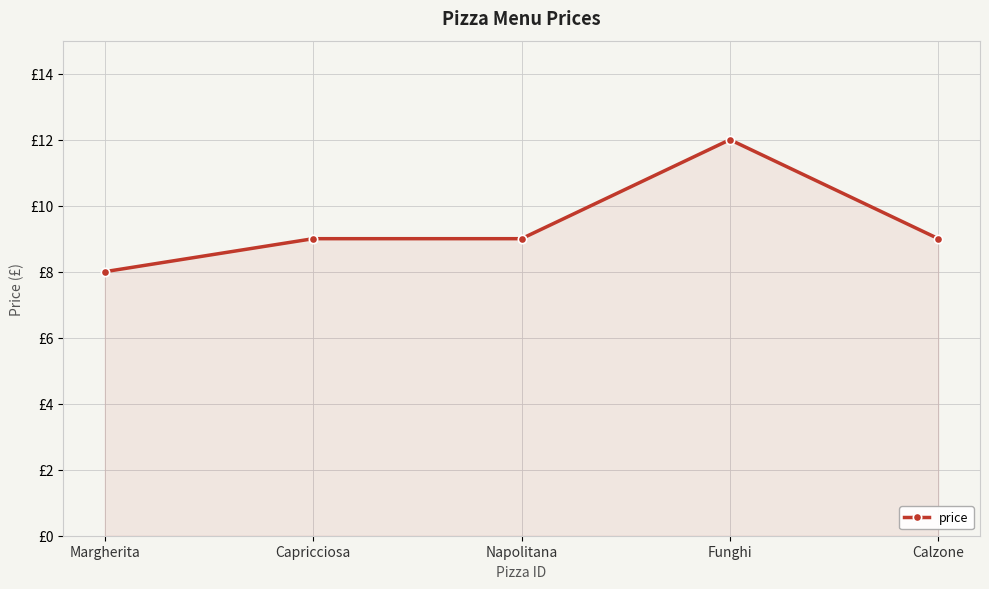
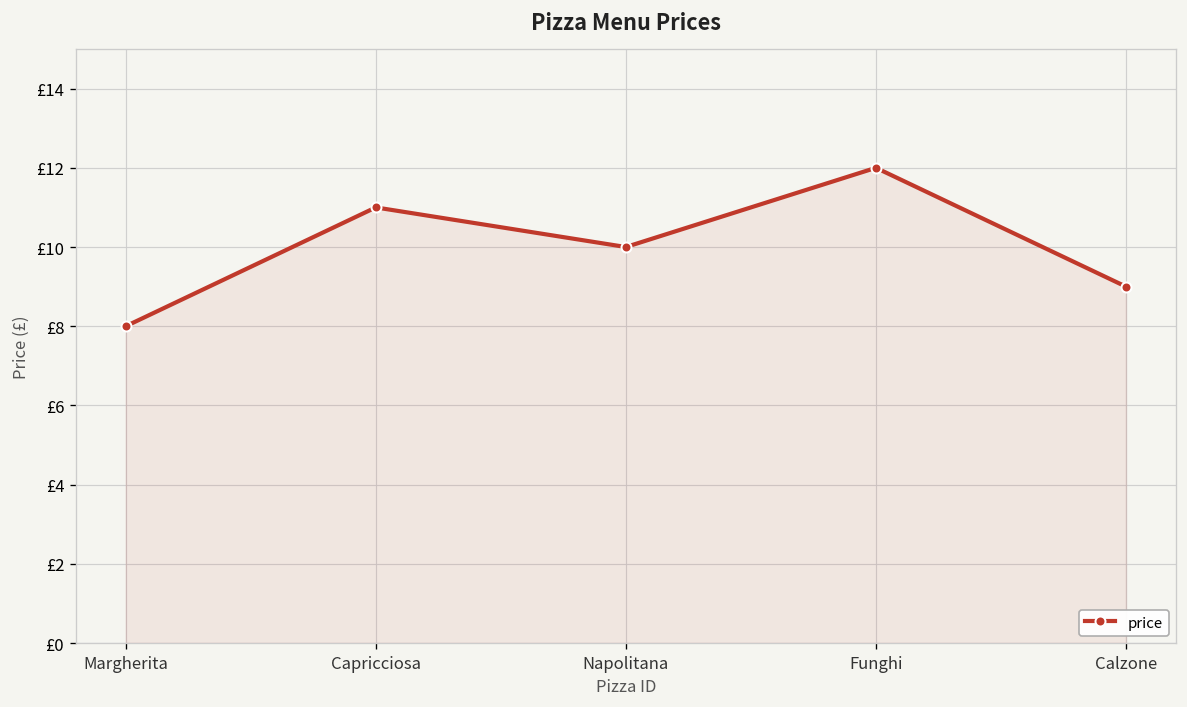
  {
    "Margherita": "£8",
-   "Capricciosa": "£9",
-   "Napolitana": "£9",
+   "Capricciosa": "£11",
+   "Napolitana": "£10",
    "Funghi": "£12",
    "Calzone": "£9"
  }
